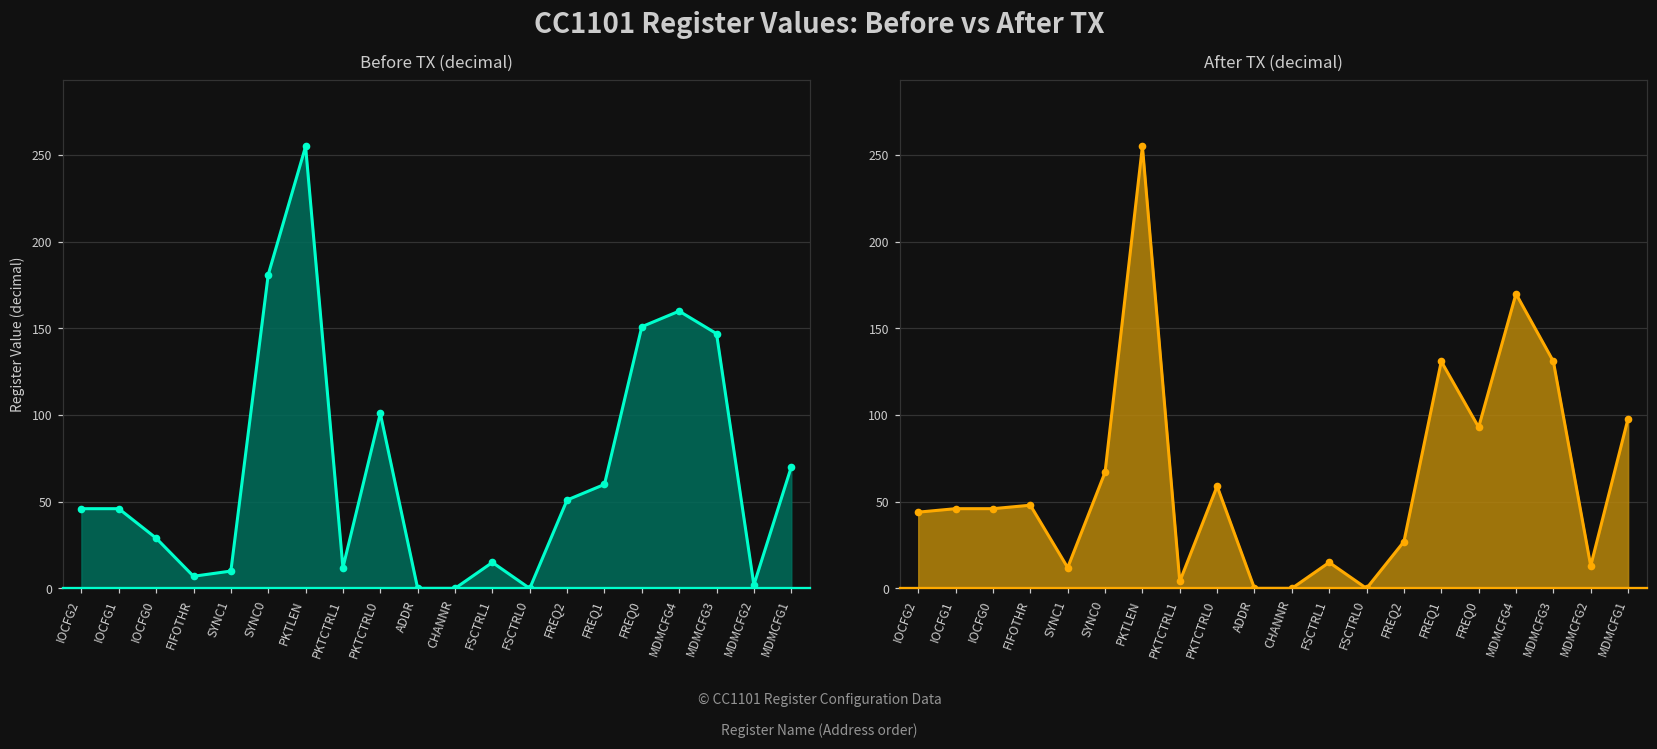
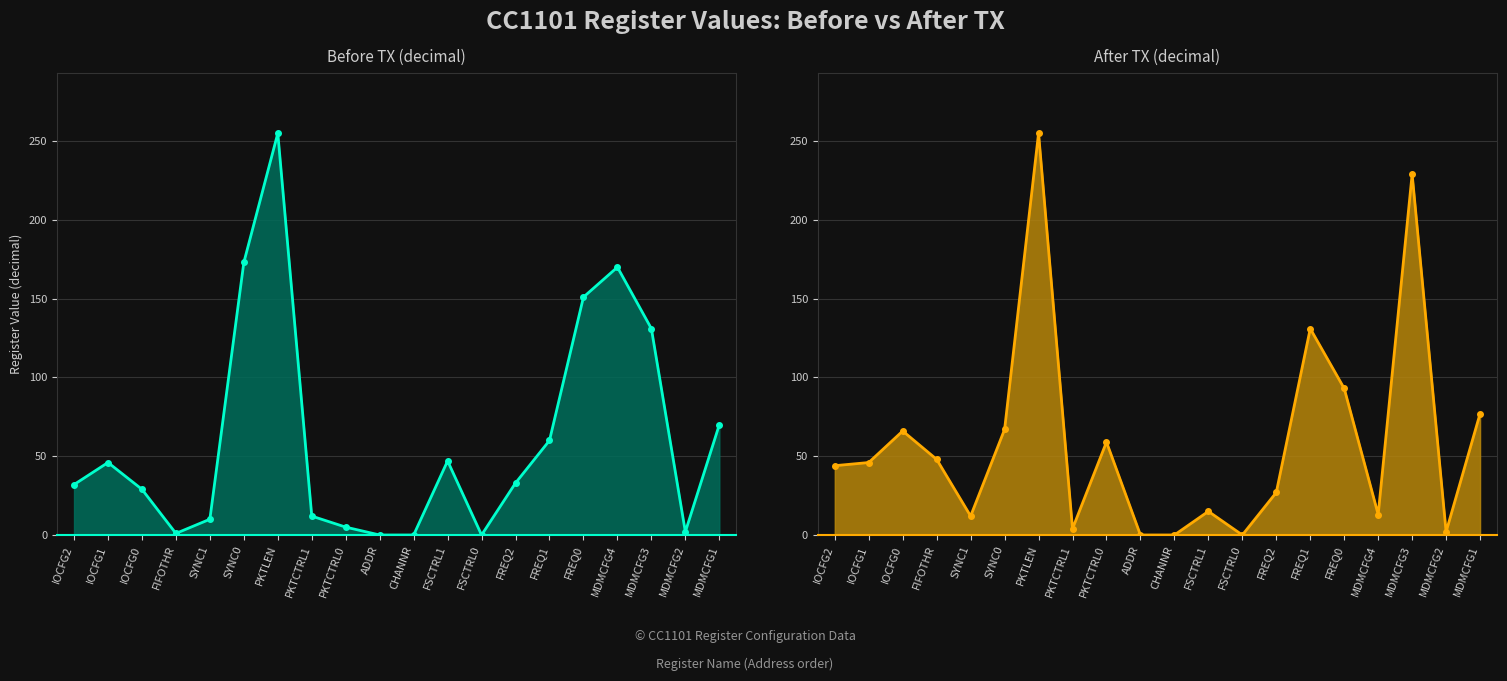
  {
    "Before TX (decimal)": {
-     "IOCFG2": 46,
+     "IOCFG2": 32,
      "IOCFG1": 46,
      "IOCFG0": 29,
-     "FIFOTHR": 7,
+     "FIFOTHR": 1,
      "SYNC1": 10,
-     "SYNC0": 181,
+     "SYNC0": 173,
      "PKTLEN": 255,
      "PKTCTRL1": 12,
-     "PKTCTRL0": 101,
+     "PKTCTRL0": 5,
      "ADDR": 0,
      "CHANNR": 0,
-     "FSCTRL1": 15,
+     "FSCTRL1": 47,
      "FSCTRL0": 0,
-     "FREQ2": 51,
+     "FREQ2": 33,
      "FREQ1": 60,
      "FREQ0": 151,
-     "MDMCFG4": 160,
-     "MDMCFG3": 147,
+     "MDMCFG4": 170,
+     "MDMCFG3": 131,
      "MDMCFG2": 2,
      "MDMCFG1": 70
    },
    "After TX (decimal)": {
      "IOCFG2": 44,
      "IOCFG1": 46,
-     "IOCFG0": 46,
+     "IOCFG0": 66,
      "FIFOTHR": 48,
      "SYNC1": 12,
      "SYNC0": 67,
      "PKTLEN": 255,
      "PKTCTRL1": 4,
      "PKTCTRL0": 59,
      "ADDR": 0,
      "CHANNR": 0,
      "FSCTRL1": 15,
      "FSCTRL0": 0,
      "FREQ2": 27,
      "FREQ1": 131,
      "FREQ0": 93,
-     "MDMCFG4": 170,
-     "MDMCFG3": 131,
-     "MDMCFG2": 13,
-     "MDMCFG1": 98
+     "MDMCFG4": 13,
+     "MDMCFG3": 229,
+     "MDMCFG2": 2,
+     "MDMCFG1": 77
    }
  }
